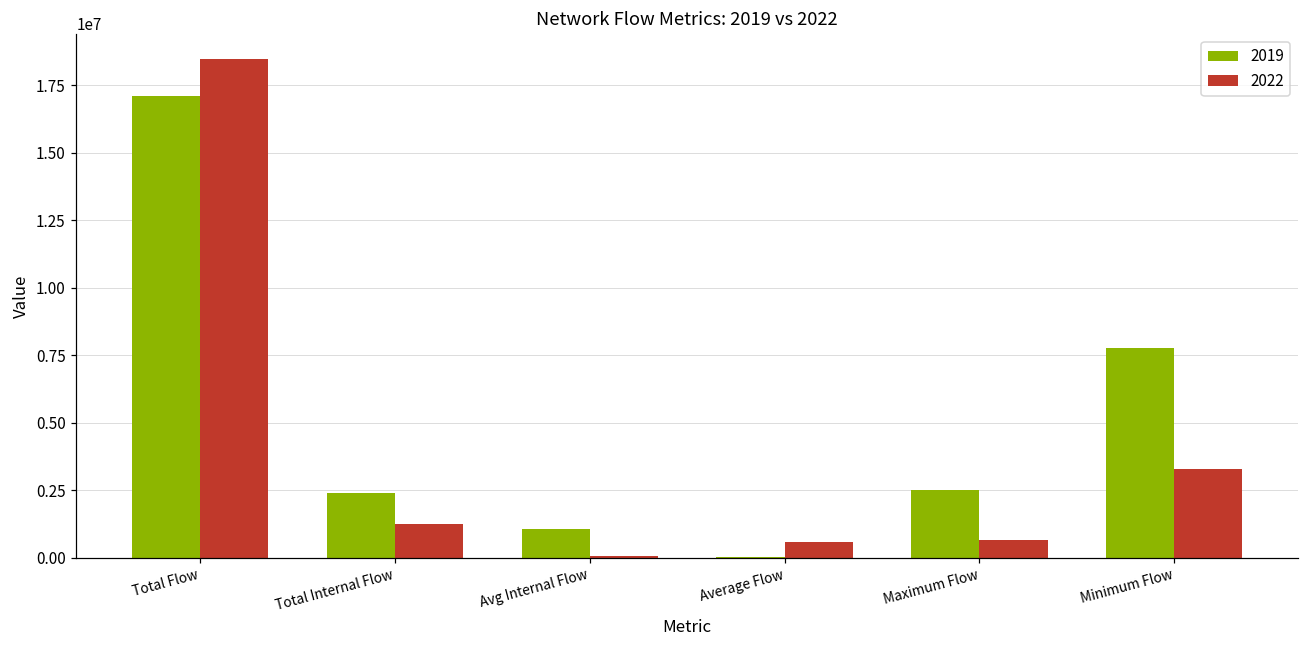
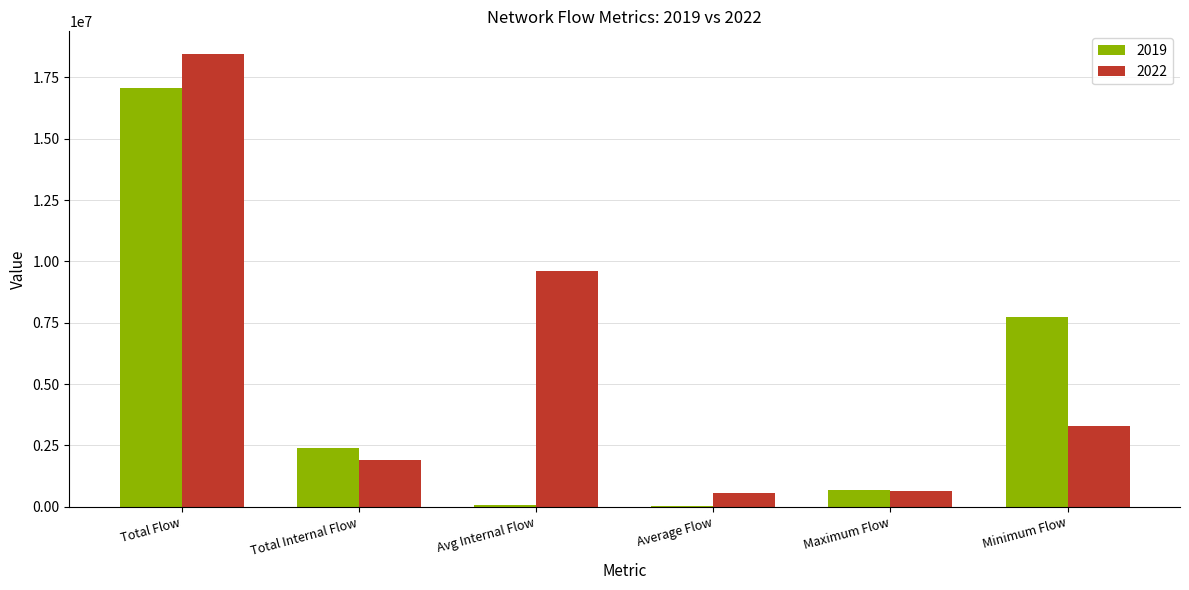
  {
    "2019": {
      "Total Flow": 17100000,
      "Total Internal Flow": 2400000,
-     "Avg Internal Flow": 1100000,
-     "Maximum Flow": 2500000,
+     "Avg Internal Flow": 100000,
+     "Maximum Flow": 700000,
      "Minimum Flow": 7800000
    },
    "2022": {
      "Total Flow": 18500000,
-     "Total Internal Flow": 1300000,
-     "Avg Internal Flow": 100000,
+     "Total Internal Flow": 1900000,
+     "Avg Internal Flow": 9600000,
      "Average Flow": 600000,
      "Maximum Flow": 600000,
      "Minimum Flow": 3300000
    }
  }
